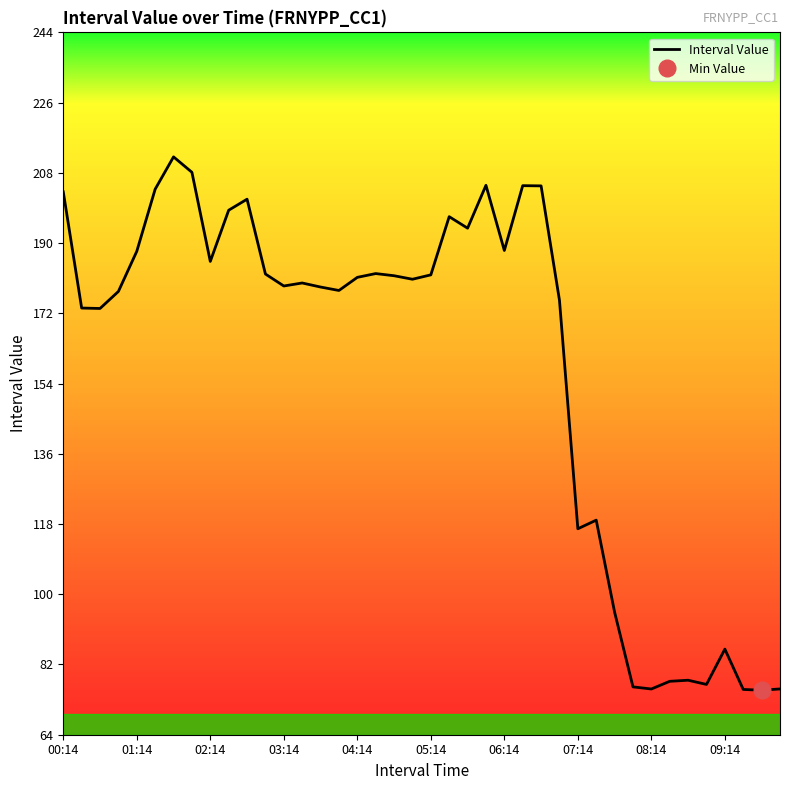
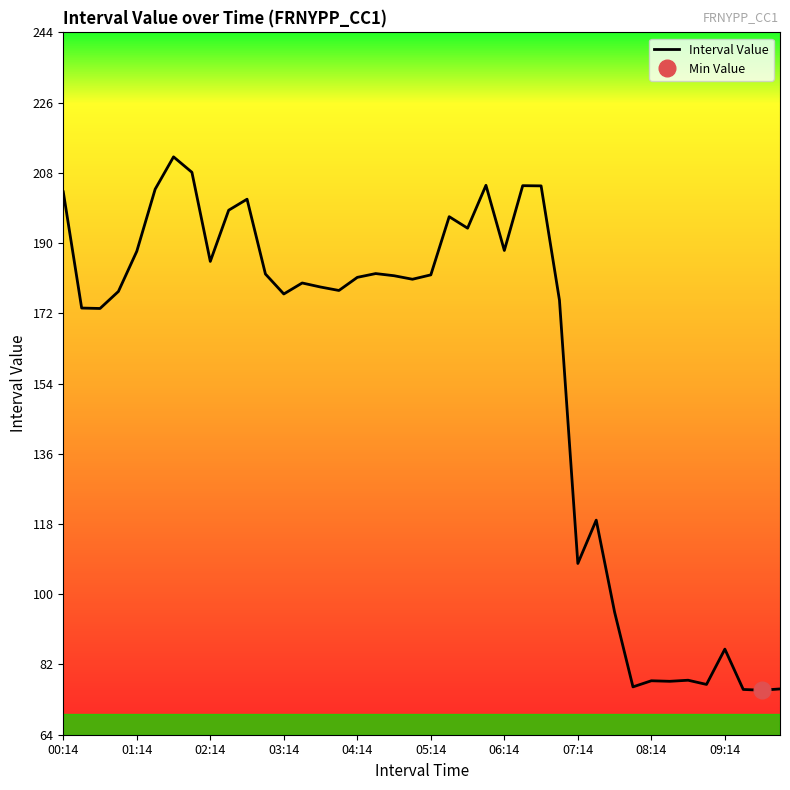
  {
    "Interval Value": {
      "00:14": 203,
      "01:14": 188,
      "02:14": 185,
-     "03:14": 179,
+     "03:14": 177,
      "04:14": 181,
      "05:14": 182,
      "06:14": 188,
-     "07:14": 117,
-     "08:14": 76,
+     "07:14": 108,
+     "08:14": 78,
      "09:14": 86
    }
  }
